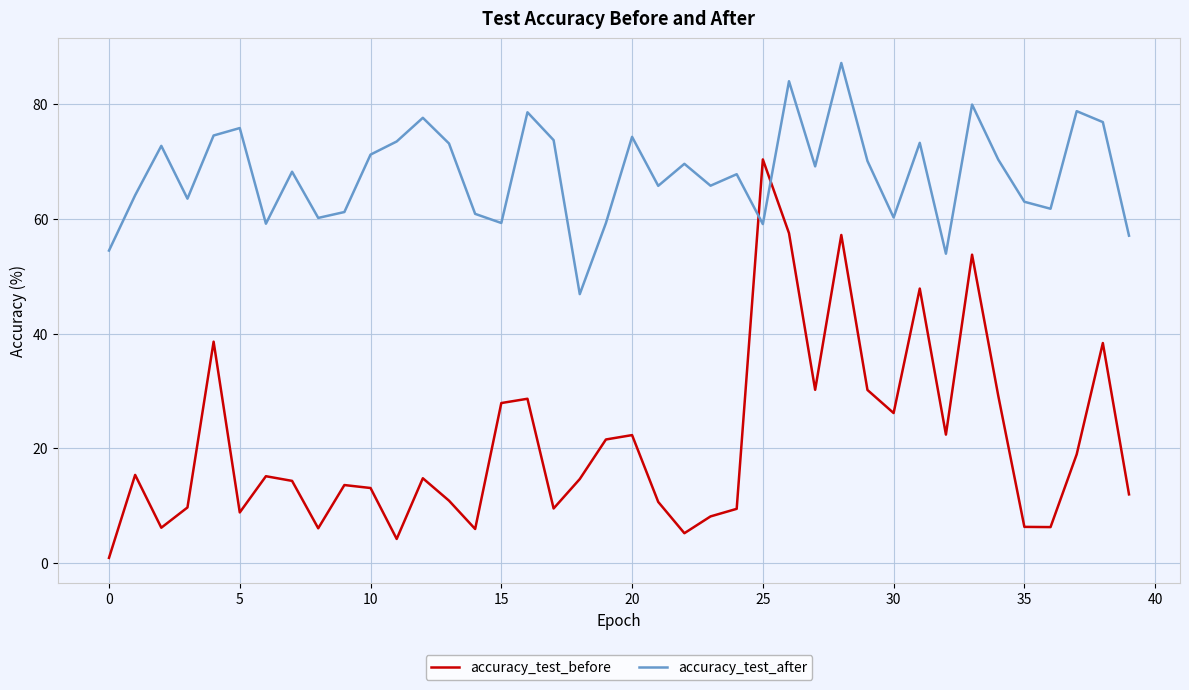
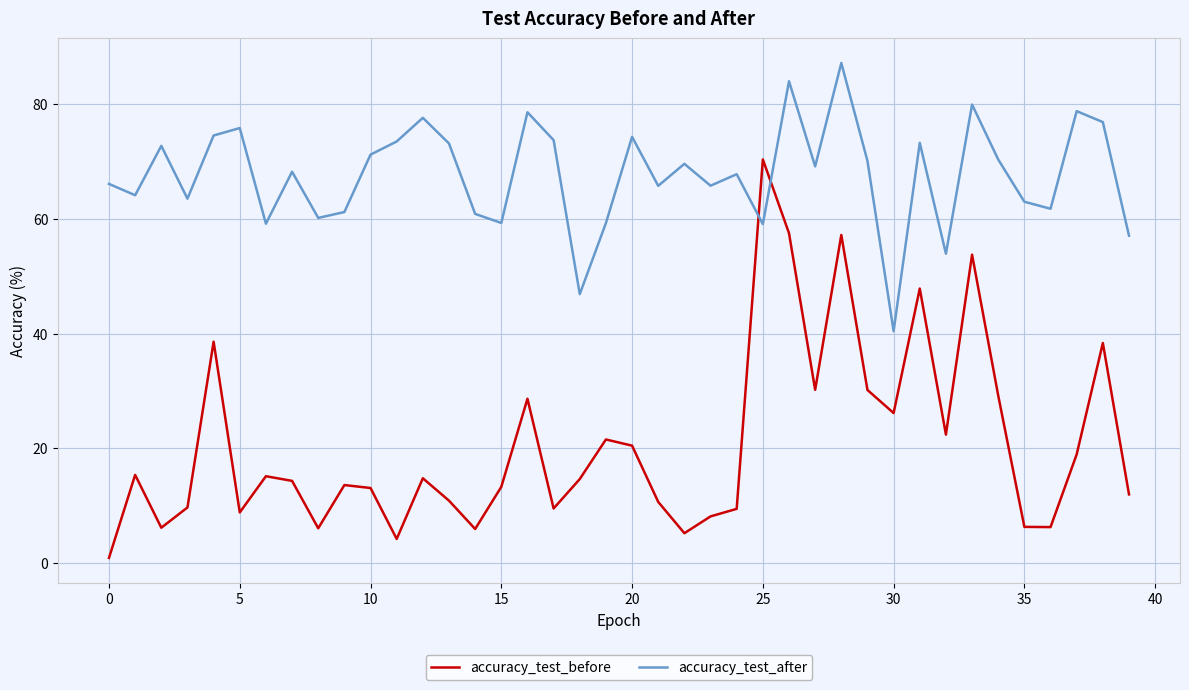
  {
    "accuracy_test_before": {
      "0": 1,
      "5": 9,
      "10": 13,
-     "15": 28,
-     "20": 22,
+     "15": 13,
+     "20": 20,
      "25": 70,
      "30": 26,
      "35": 6
    },
    "accuracy_test_after": {
-     "0": 54,
+     "0": 66,
      "5": 76,
      "10": 71,
      "15": 59,
      "20": 74,
      "25": 59,
-     "30": 60,
+     "30": 40,
      "35": 63
    }
  }
